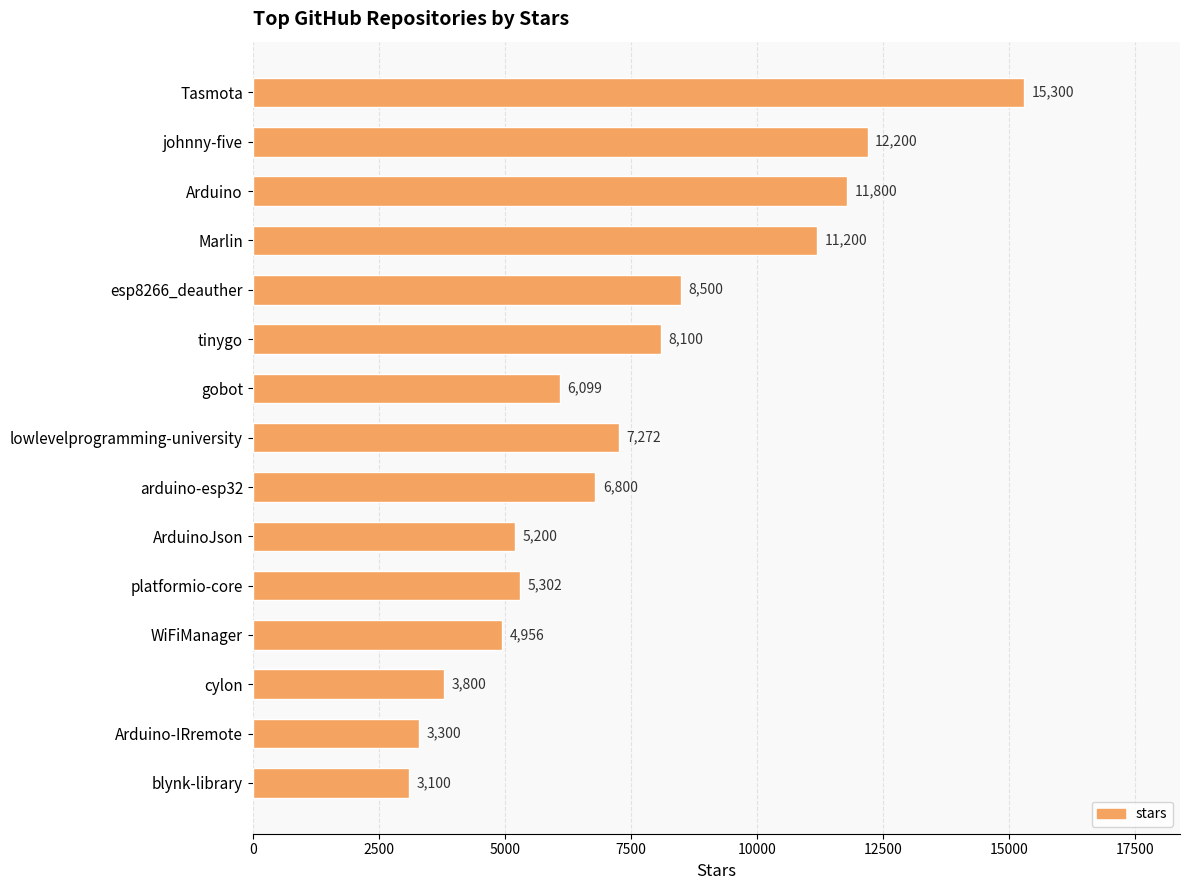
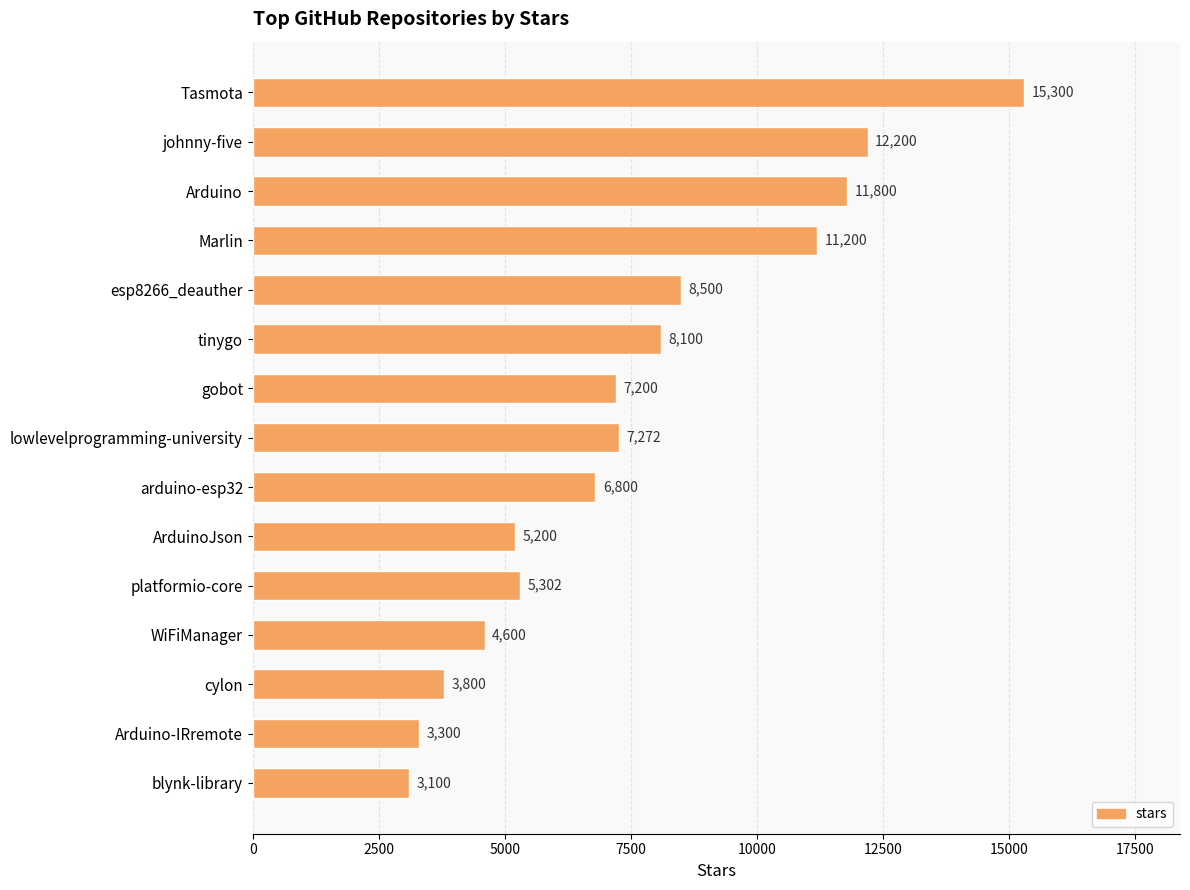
  {
    "Tasmota": "15,300",
    "johnny-five": "12,200",
    "Arduino": "11,800",
    "Marlin": "11,200",
    "esp8266_deauther": "8,500",
    "tinygo": "8,100",
-   "gobot": "6,099",
+   "gobot": "7,200",
    "lowlevelprogramming-university": "7,272",
    "arduino-esp32": "6,800",
    "ArduinoJson": "5,200",
    "platformio-core": "5,302",
-   "WiFiManager": "4,956",
+   "WiFiManager": "4,600",
    "cylon": "3,800",
    "Arduino-IRremote": "3,300",
    "blynk-library": "3,100"
  }
